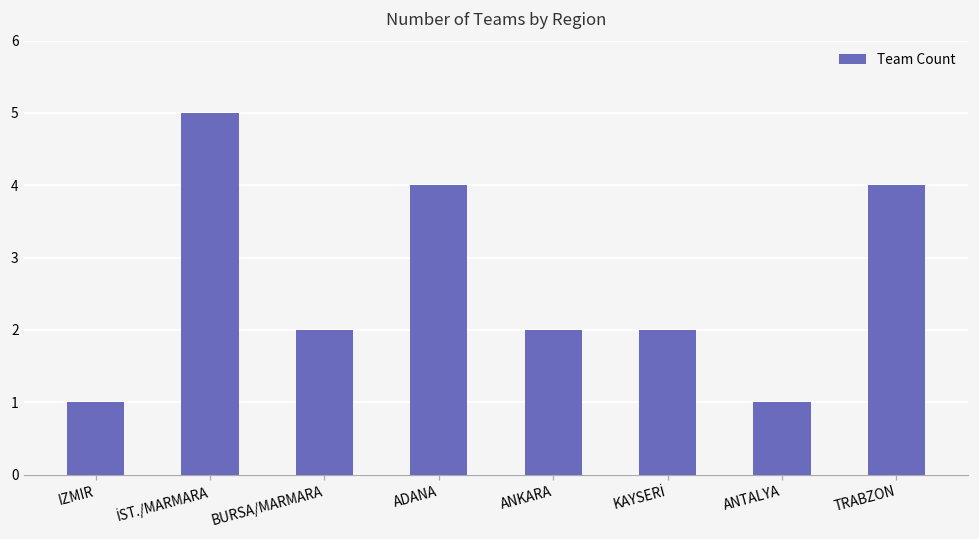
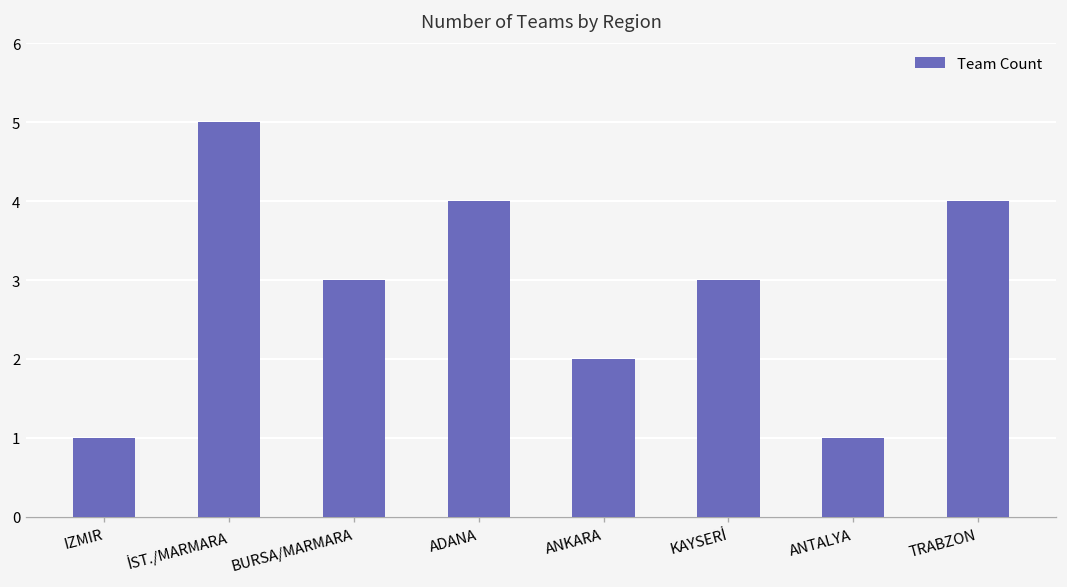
  {
    "IZMIR": 1,
    "İST./MARMARA": 5,
-   "BURSA/MARMARA": 2,
+   "BURSA/MARMARA": 3,
    "ADANA": 4,
    "ANKARA": 2,
-   "KAYSERİ": 2,
+   "KAYSERİ": 3,
    "ANTALYA": 1,
    "TRABZON": 4
  }
